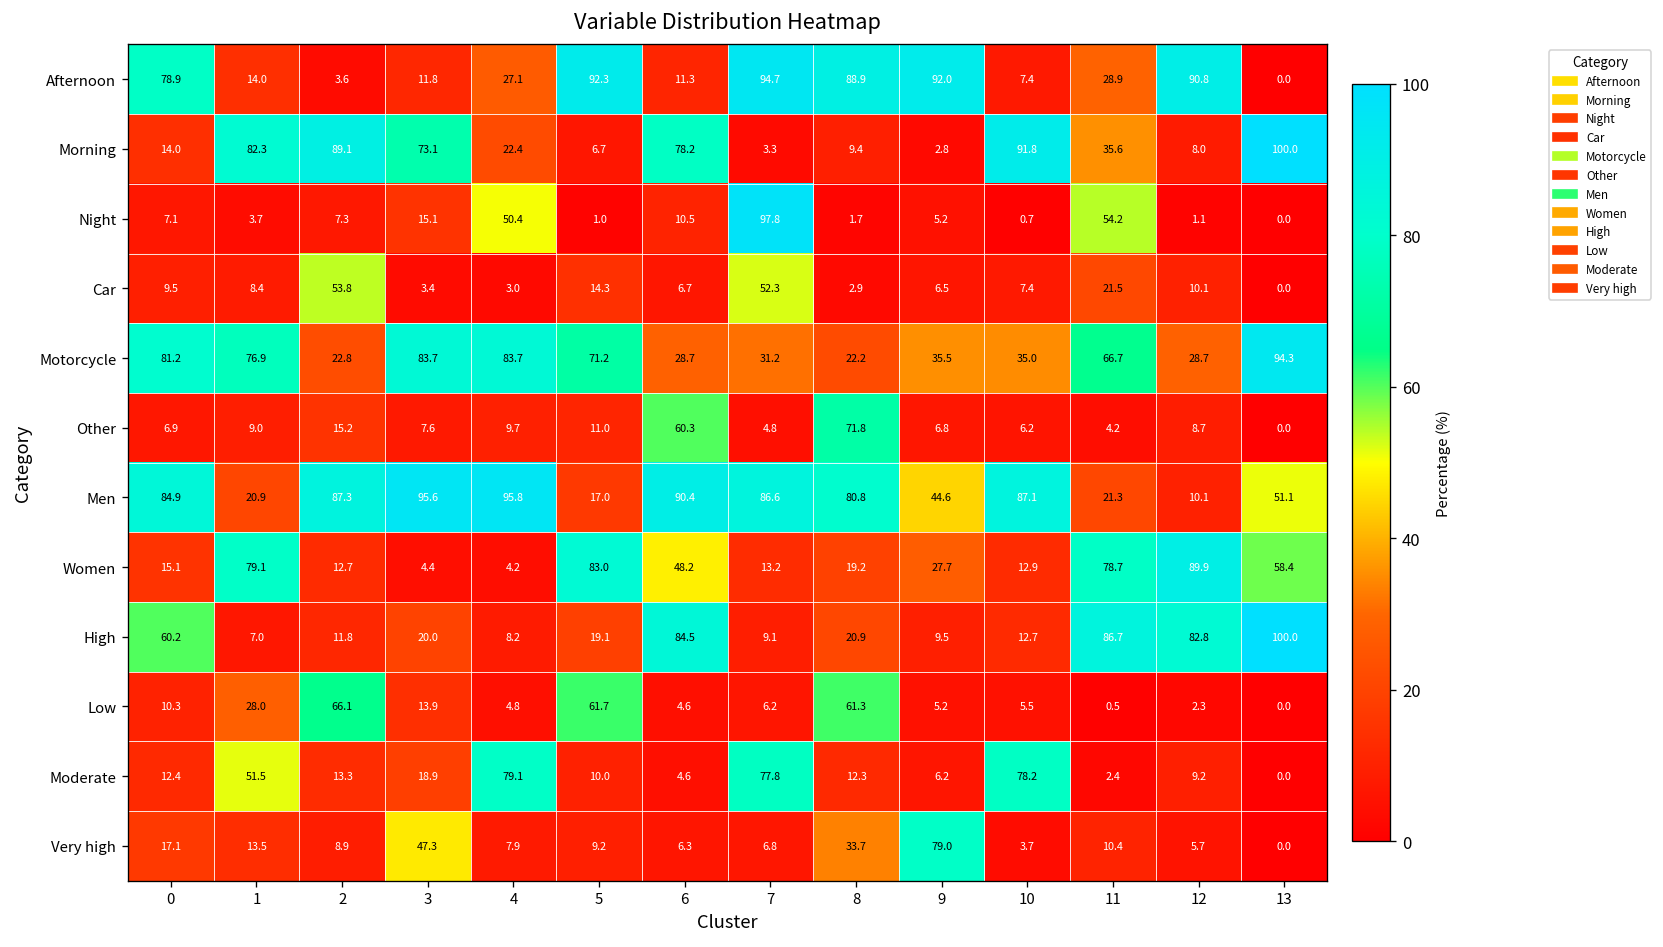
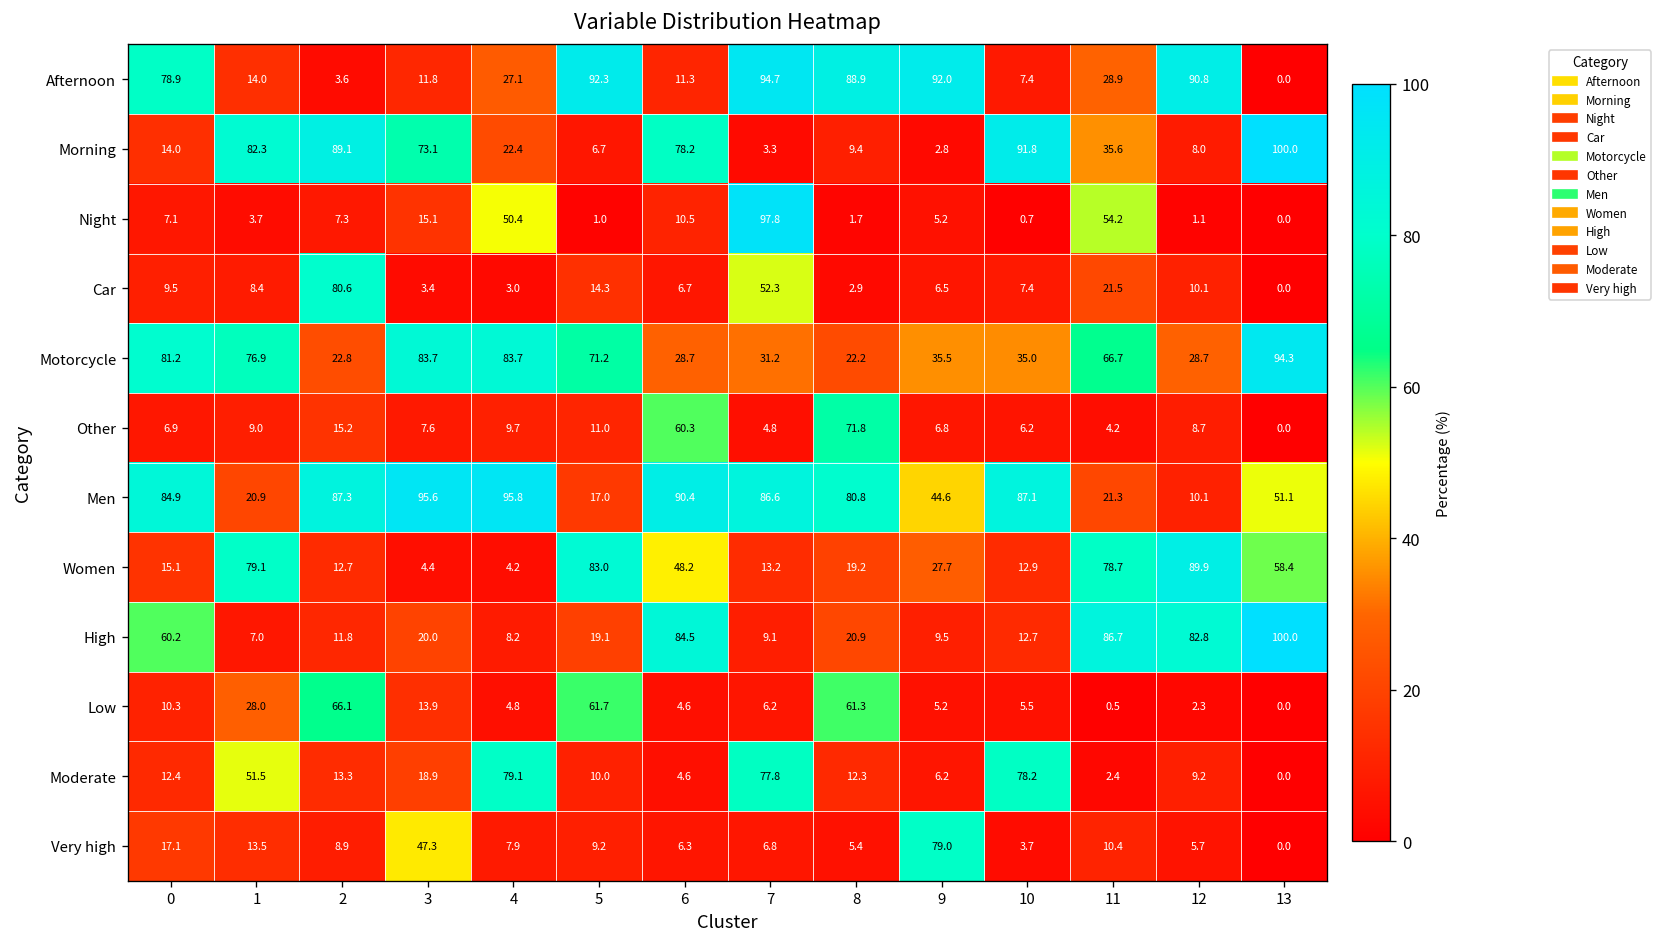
  {
    "Afternoon": {
      "0": 78.9,
      "1": 14.0,
      "2": 3.6,
      "3": 11.8,
      "4": 27.1,
      "5": 92.3,
      "6": 11.3,
      "7": 94.7,
      "8": 88.9,
      "9": 92.0,
      "10": 7.4,
      "11": 28.9,
      "12": 90.8,
      "13": 0.0
    },
    "Morning": {
      "0": 14.0,
      "1": 82.3,
      "2": 89.1,
      "3": 73.1,
      "4": 22.4,
      "5": 6.7,
      "6": 78.2,
      "7": 3.3,
      "8": 9.4,
      "9": 2.8,
      "10": 91.8,
      "11": 35.6,
      "12": 8.0,
      "13": 100.0
    },
    "Night": {
      "0": 7.1,
      "1": 3.7,
      "2": 7.3,
      "3": 15.1,
      "4": 50.4,
      "5": 1.0,
      "6": 10.5,
      "7": 97.8,
      "8": 1.7,
      "9": 5.2,
      "10": 0.7,
      "11": 54.2,
      "12": 1.1,
      "13": 0.0
    },
    "Car": {
      "0": 9.5,
      "1": 8.4,
-     "2": 53.8,
+     "2": 80.6,
      "3": 3.4,
      "4": 3.0,
      "5": 14.3,
      "6": 6.7,
      "7": 52.3,
      "8": 2.9,
      "9": 6.5,
      "10": 7.4,
      "11": 21.5,
      "12": 10.1,
      "13": 0.0
    },
    "Motorcycle": {
      "0": 81.2,
      "1": 76.9,
      "2": 22.8,
      "3": 83.7,
      "4": 83.7,
      "5": 71.2,
      "6": 28.7,
      "7": 31.2,
      "8": 22.2,
      "9": 35.5,
      "10": 35.0,
      "11": 66.7,
      "12": 28.7,
      "13": 94.3
    },
    "Other": {
      "0": 6.9,
      "1": 9.0,
      "2": 15.2,
      "3": 7.6,
      "4": 9.7,
      "5": 11.0,
      "6": 60.3,
      "7": 4.8,
      "8": 71.8,
      "9": 6.8,
      "10": 6.2,
      "11": 4.2,
      "12": 8.7,
      "13": 0.0
    },
    "Men": {
      "0": 84.9,
      "1": 20.9,
      "2": 87.3,
      "3": 95.6,
      "4": 95.8,
      "5": 17.0,
      "6": 90.4,
      "7": 86.6,
      "8": 80.8,
      "9": 44.6,
      "10": 87.1,
      "11": 21.3,
      "12": 10.1,
      "13": 51.1
    },
    "Women": {
      "0": 15.1,
      "1": 79.1,
      "2": 12.7,
      "3": 4.4,
      "4": 4.2,
      "5": 83.0,
      "6": 48.2,
      "7": 13.2,
      "8": 19.2,
      "9": 27.7,
      "10": 12.9,
      "11": 78.7,
      "12": 89.9,
      "13": 58.4
    },
    "High": {
      "0": 60.2,
      "1": 7.0,
      "2": 11.8,
      "3": 20.0,
      "4": 8.2,
      "5": 19.1,
      "6": 84.5,
      "7": 9.1,
      "8": 20.9,
      "9": 9.5,
      "10": 12.7,
      "11": 86.7,
      "12": 82.8,
      "13": 100.0
    },
    "Low": {
      "0": 10.3,
      "1": 28.0,
      "2": 66.1,
      "3": 13.9,
      "4": 4.8,
      "5": 61.7,
      "6": 4.6,
      "7": 6.2,
      "8": 61.3,
      "9": 5.2,
      "10": 5.5,
      "11": 0.5,
      "12": 2.3,
      "13": 0.0
    },
    "Moderate": {
      "0": 12.4,
      "1": 51.5,
      "2": 13.3,
      "3": 18.9,
      "4": 79.1,
      "5": 10.0,
      "6": 4.6,
      "7": 77.8,
      "8": 12.3,
      "9": 6.2,
      "10": 78.2,
      "11": 2.4,
      "12": 9.2,
      "13": 0.0
    },
    "Very high": {
      "0": 17.1,
      "1": 13.5,
      "2": 8.9,
      "3": 47.3,
      "4": 7.9,
      "5": 9.2,
      "6": 6.3,
      "7": 6.8,
-     "8": 33.7,
+     "8": 5.4,
      "9": 79.0,
      "10": 3.7,
      "11": 10.4,
      "12": 5.7,
      "13": 0.0
    }
  }
